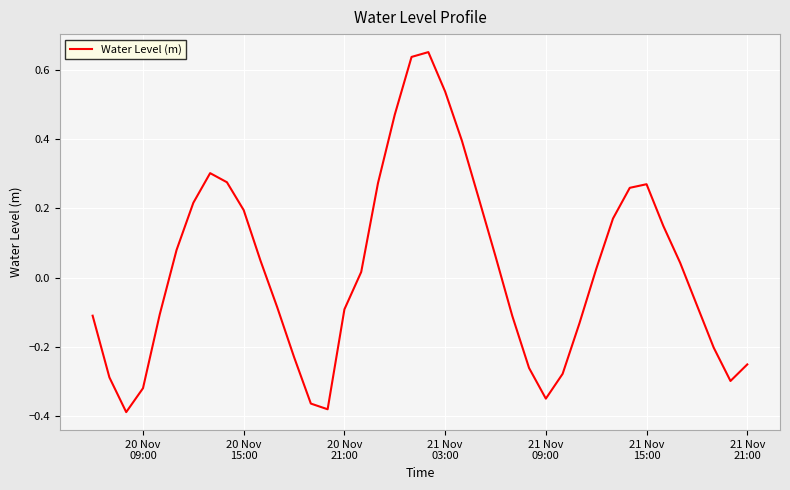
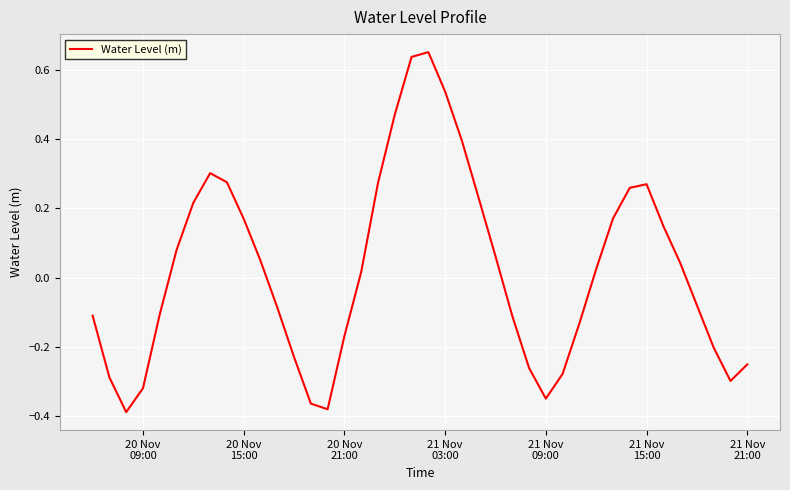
  {
    "20 Nov 09:00": -0.32,
-   "20 Nov 15:00": 0.20,
-   "20 Nov 21:00": -0.09,
+   "20 Nov 15:00": 0.17,
+   "20 Nov 21:00": -0.17,
    "21 Nov 03:00": 0.54,
    "21 Nov 09:00": -0.35,
    "21 Nov 15:00": 0.27,
    "21 Nov 21:00": -0.25
  }
